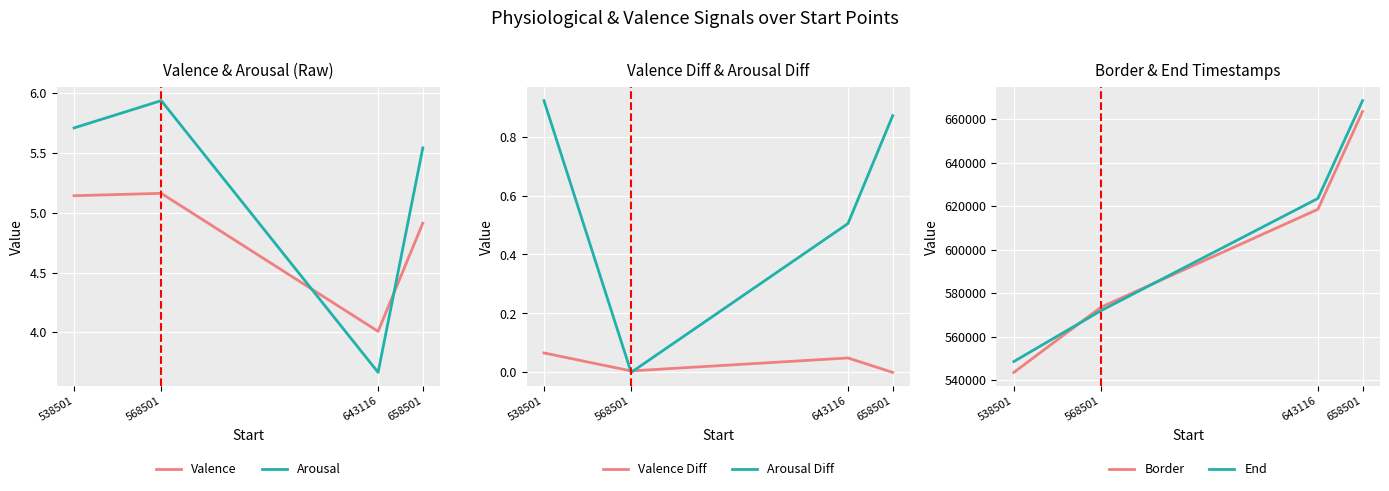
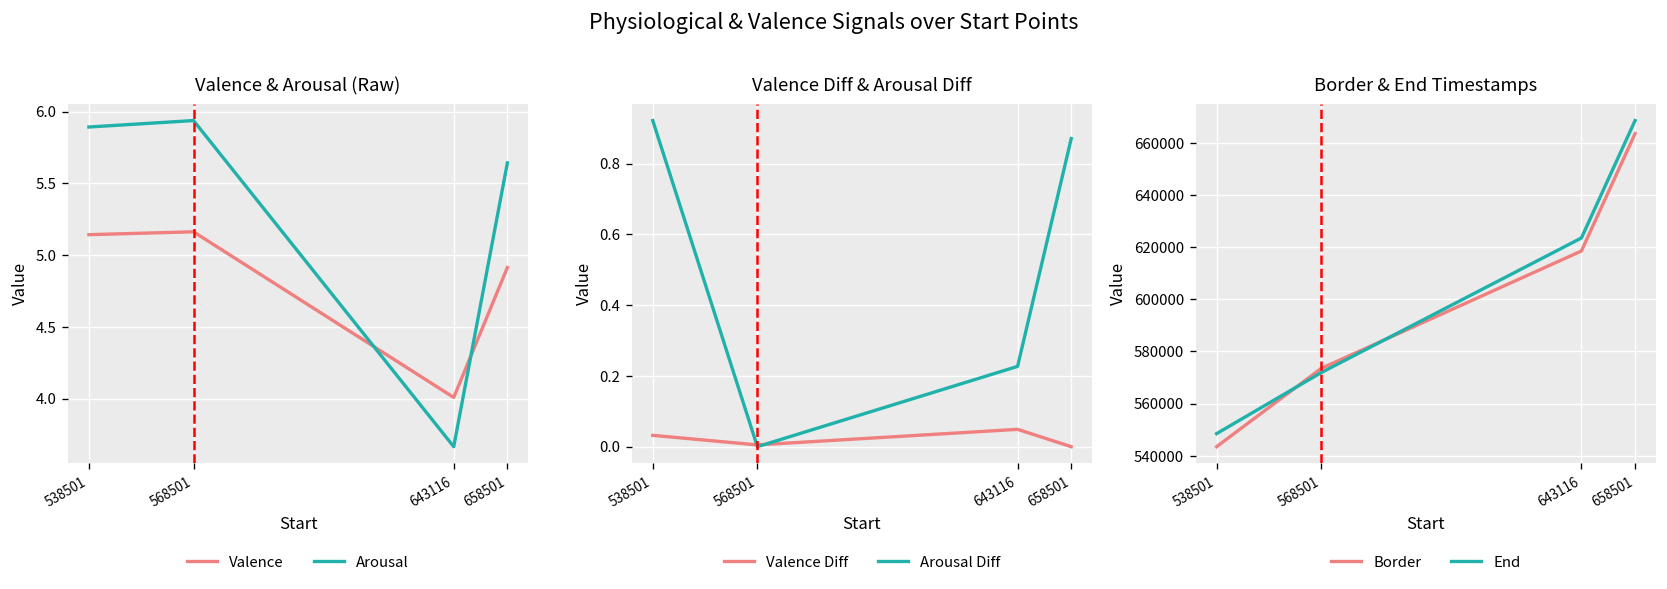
  {
    "Valence & Arousal (Raw)": {
      "Valence": {
        "538501": 5.14,
        "568501": 5.16,
        "643116": 4.01,
        "658501": 4.91
      },
      "Arousal": {
-       "538501": 5.71,
+       "538501": 5.89,
        "568501": 5.94,
        "643116": 3.67,
-       "658501": 5.54
+       "658501": 5.64
      }
    },
    "Valence Diff & Arousal Diff": {
      "Valence Diff": {
-       "538501": 0.07,
+       "538501": 0.03,
        "643116": 0.05,
        "658501": 0.00
      },
      "Arousal Diff": {
        "538501": 0.92,
-       "643116": 0.51,
+       "643116": 0.23,
        "658501": 0.87
      }
    },
    "Border & End Timestamps": {
      "Border": {
        "538501": 544000,
        "568501": 574000,
        "643116": 619000,
        "658501": 664000
      },
      "End": {
        "538501": 549000,
        "568501": 572000,
        "643116": 624000,
        "658501": 669000
      }
    }
  }
